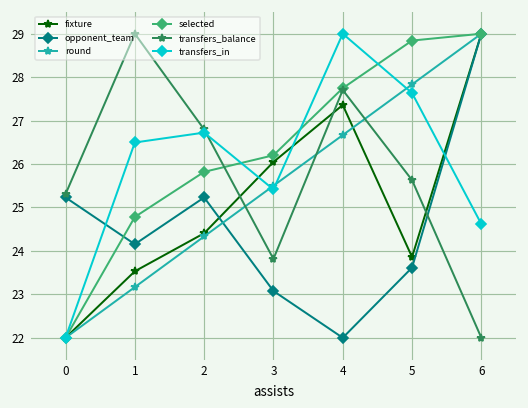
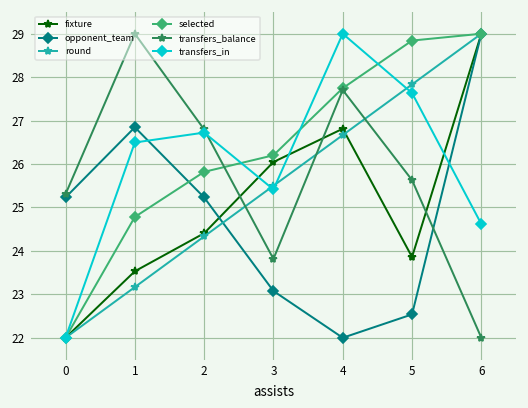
  {
    "fixture": {
      "1": 23.5,
      "2": 24.4,
      "3": 26.0,
-     "4": 27.4,
+     "4": 26.8,
      "5": 23.9
    },
    "opponent_team": {
      "0": 25.2,
-     "1": 24.2,
+     "1": 26.8,
      "2": 25.2,
      "3": 23.1,
      "4": 22.0,
-     "5": 23.6
+     "5": 22.5
    }
  }
